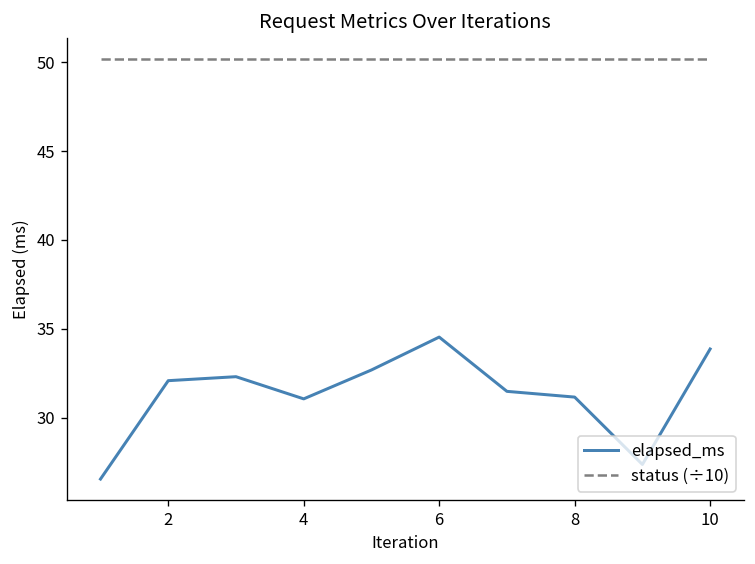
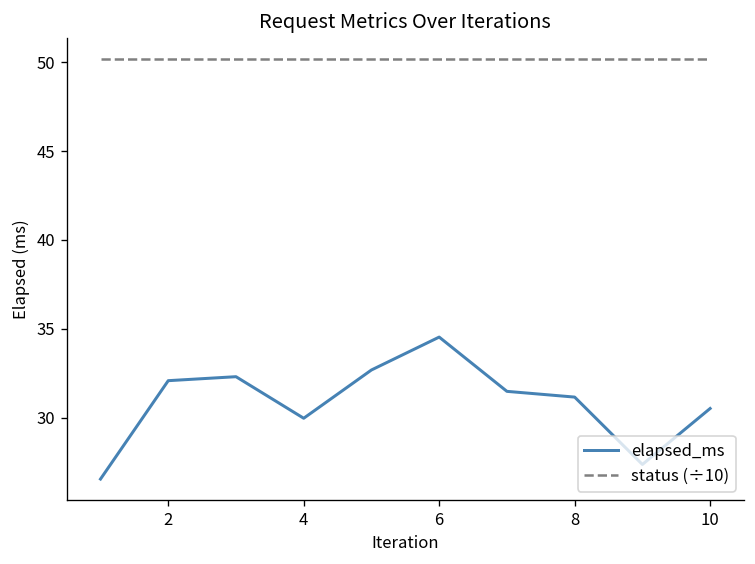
  {
    "elapsed_ms": {
      "2": 32.1,
-     "4": 31.1,
+     "4": 30.0,
      "6": 34.5,
      "8": 31.2,
-     "10": 33.9
+     "10": 30.5
    },
    "status (÷10)": {
      "2": 50.2,
      "4": 50.2,
      "6": 50.2,
      "8": 50.2,
      "10": 50.2
    }
  }
